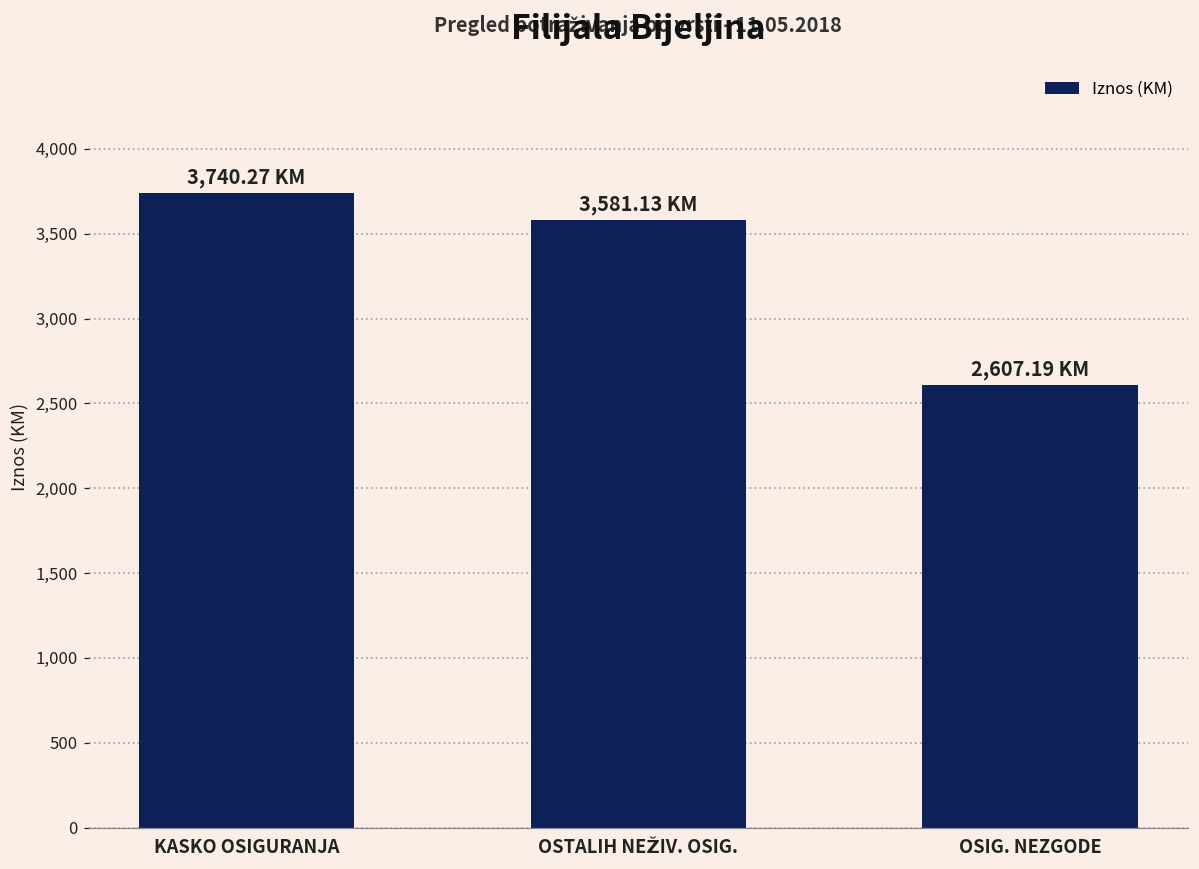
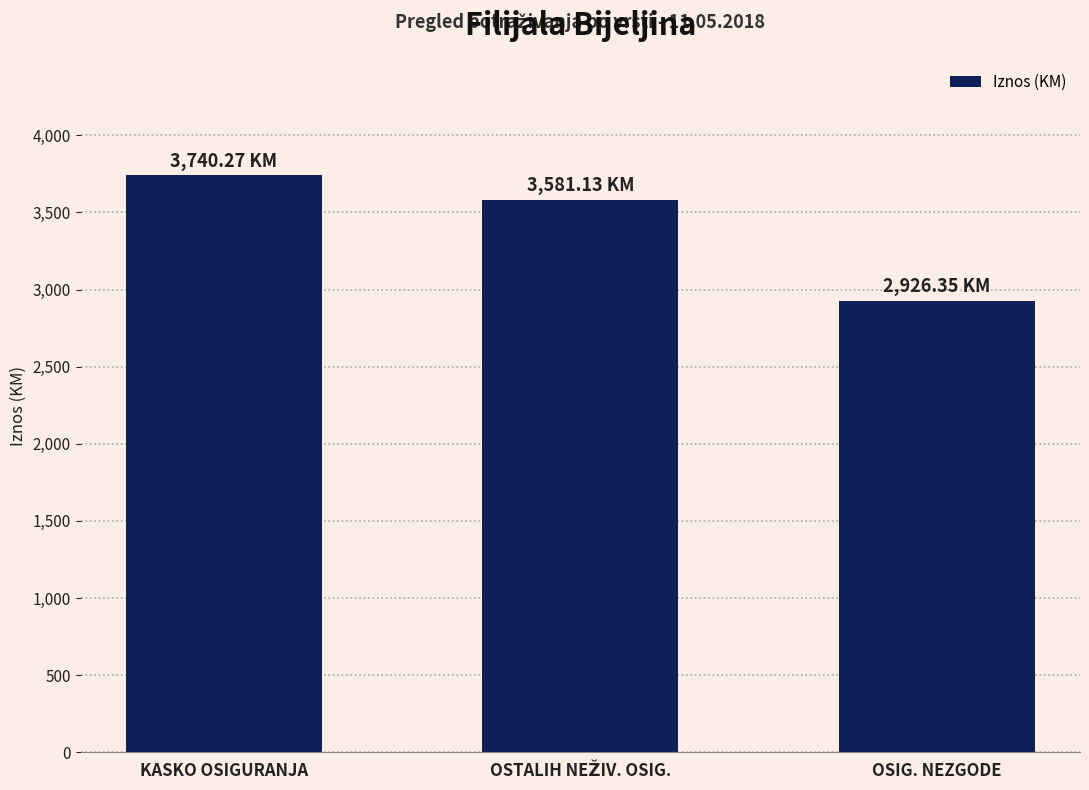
  {
    "KASKO OSIGURANJA": "3,740.27",
    "OSTALIH NEŽIV. OSIG.": "3,581.13",
-   "OSIG. NEZGODE": "2,607.19"
+   "OSIG. NEZGODE": "2,926.35"
  }
